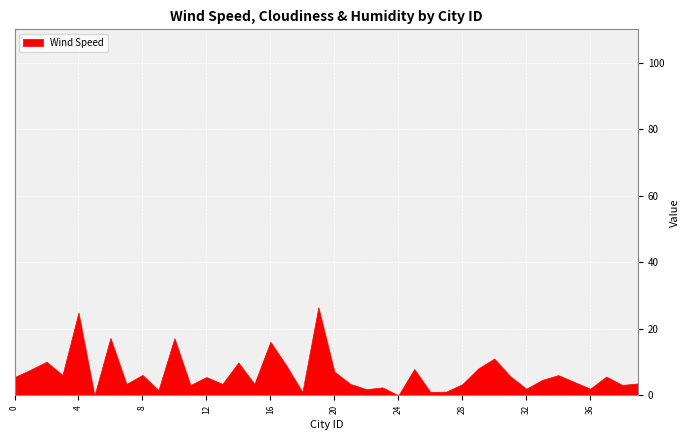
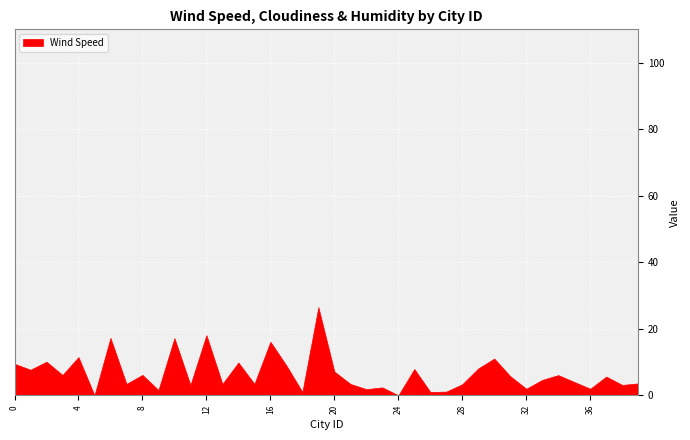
  {
-   "0": 5,
-   "4": 25,
+   "0": 9,
+   "4": 12,
    "8": 6,
-   "12": 6,
+   "12": 18,
    "16": 16,
    "20": 7,
    "24": 0,
    "28": 3,
    "32": 2,
    "36": 2
  }
